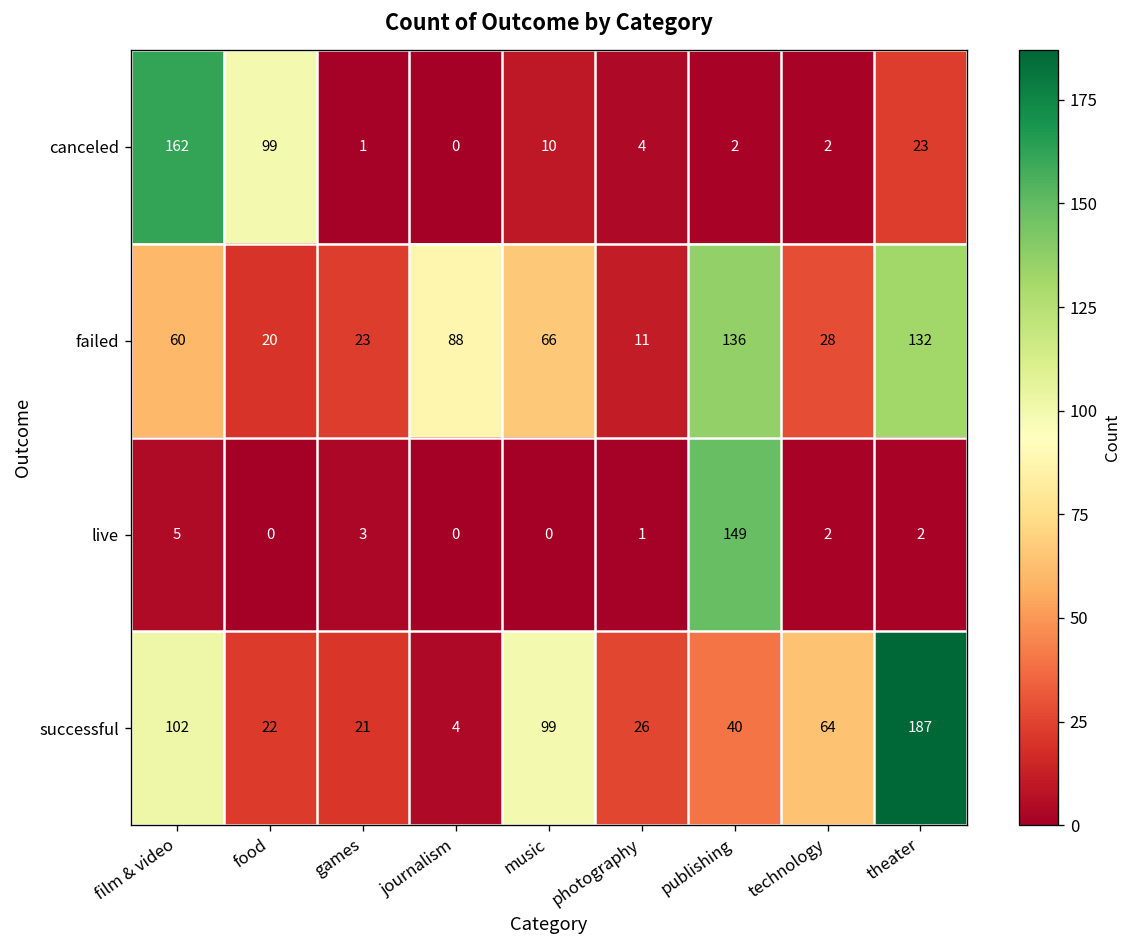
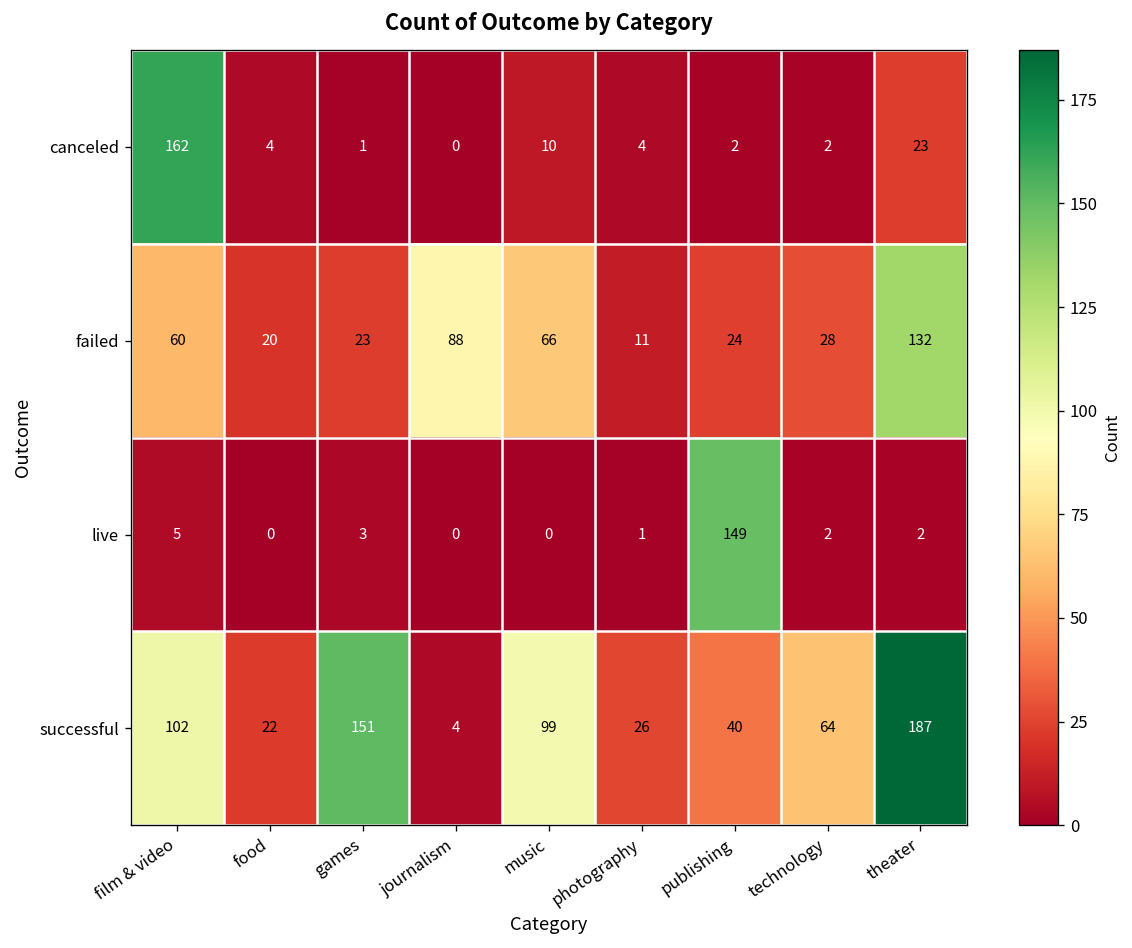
  {
    "canceled": {
      "film & video": 162,
-     "food": 99,
+     "food": 4,
      "games": 1,
      "journalism": 0,
      "music": 10,
      "photography": 4,
      "publishing": 2,
      "technology": 2,
      "theater": 23
    },
    "failed": {
      "film & video": 60,
      "food": 20,
      "games": 23,
      "journalism": 88,
      "music": 66,
      "photography": 11,
-     "publishing": 136,
+     "publishing": 24,
      "technology": 28,
      "theater": 132
    },
    "live": {
      "film & video": 5,
      "food": 0,
      "games": 3,
      "journalism": 0,
      "music": 0,
      "photography": 1,
      "publishing": 149,
      "technology": 2,
      "theater": 2
    },
    "successful": {
      "film & video": 102,
      "food": 22,
-     "games": 21,
+     "games": 151,
      "journalism": 4,
      "music": 99,
      "photography": 26,
      "publishing": 40,
      "technology": 64,
      "theater": 187
    }
  }
